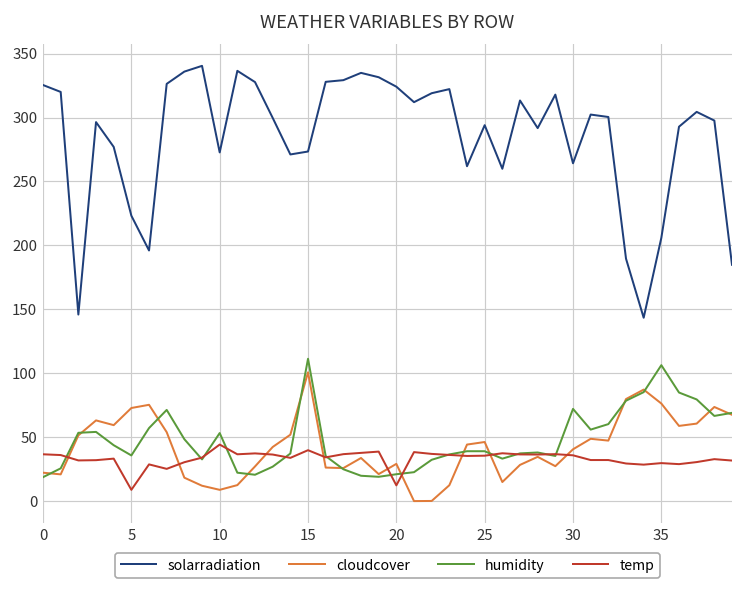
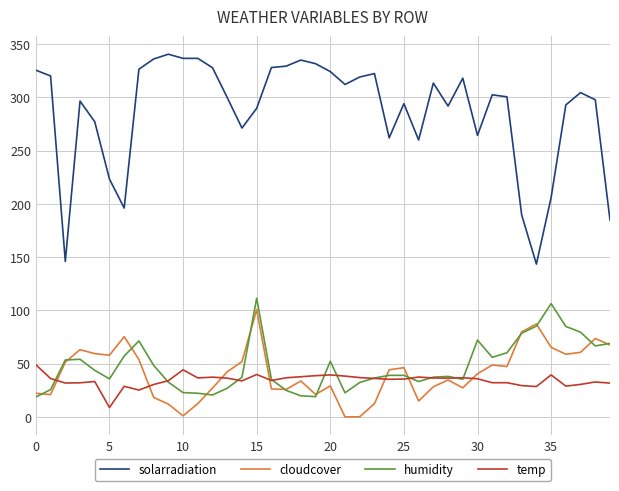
  {
    "solarradiation": {
      "0": 325,
      "5": 223,
-     "10": 273,
-     "15": 273,
+     "10": 337,
+     "15": 290,
      "20": 324,
      "25": 294,
      "30": 264,
      "35": 206
    },
    "cloudcover": {
      "0": 22,
-     "5": 73,
-     "10": 9,
+     "5": 58,
+     "10": 1,
      "15": 101,
      "20": 29,
      "25": 46,
      "30": 41,
-     "35": 76
+     "35": 65
    },
    "humidity": {
      "0": 19,
      "5": 36,
-     "10": 53,
+     "10": 23,
      "15": 111,
-     "20": 21,
+     "20": 52,
      "25": 39,
      "30": 72,
      "35": 106
    },
    "temp": {
-     "0": 37,
+     "0": 49,
      "5": 9,
      "10": 44,
      "15": 40,
-     "20": 12,
+     "20": 39,
      "25": 36,
      "30": 36,
-     "35": 30
+     "35": 39
    }
  }
